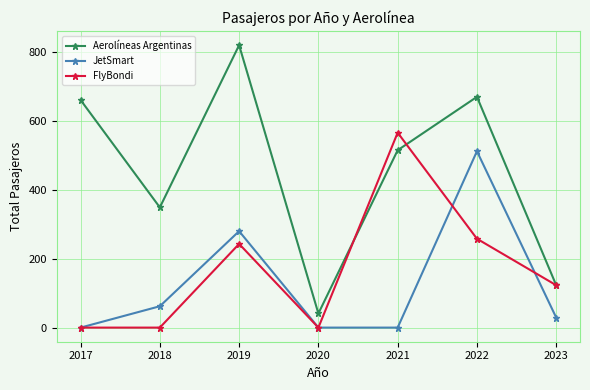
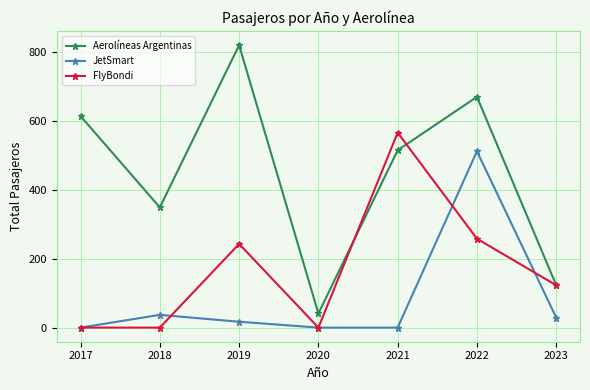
  {
    "Aerolíneas Argentinas": {
-     "2017": 660,
+     "2017": 610,
      "2018": 350,
      "2019": 820,
      "2020": 40,
      "2021": 520,
      "2022": 670
    },
    "JetSmart": {
-     "2018": 60,
-     "2019": 280,
+     "2018": 40,
+     "2019": 20,
      "2021": 0,
      "2022": 510,
      "2023": 30
    },
    "FlyBondi": {
      "2018": 0,
      "2019": 240,
      "2021": 570,
      "2022": 260
    }
  }
